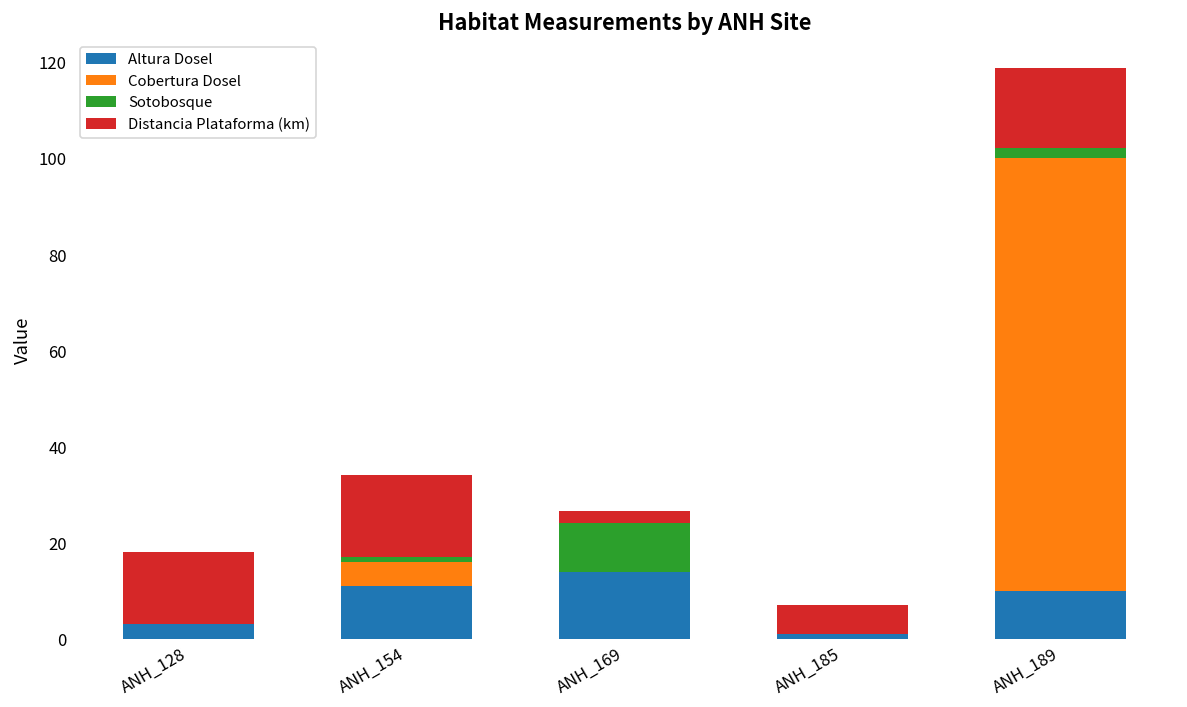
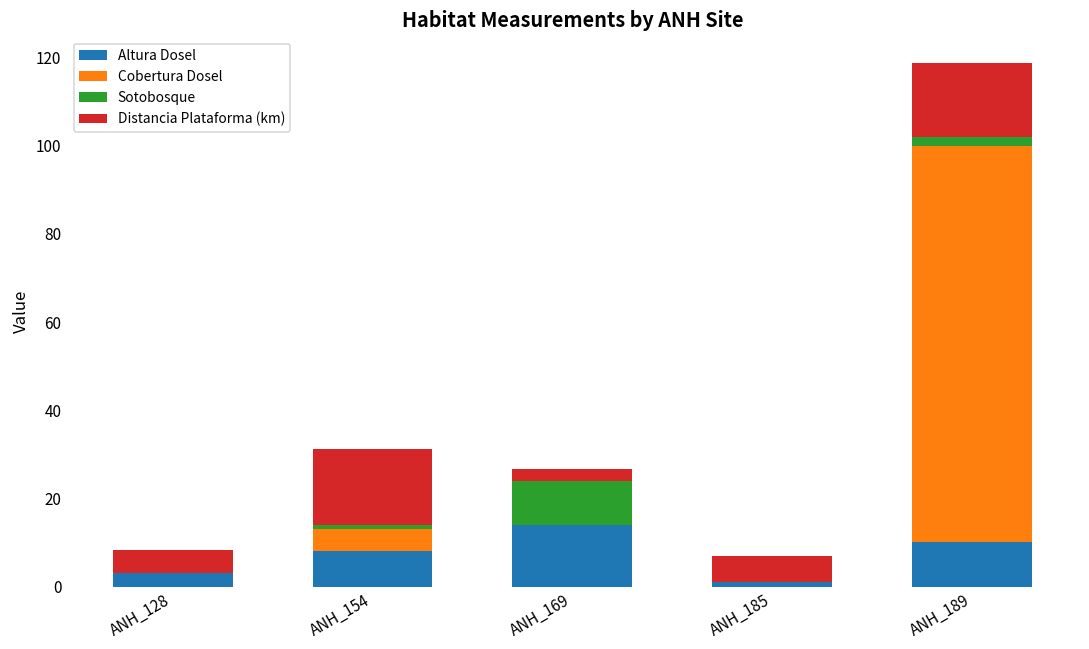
  {
    "Altura Dosel": {
      "ANH_128": 3,
-     "ANH_154": 11,
+     "ANH_154": 8,
      "ANH_169": 14,
      "ANH_185": 1,
      "ANH_189": 10
    },
    "Cobertura Dosel": {
      "ANH_128": 0,
      "ANH_154": 5,
      "ANH_169": 0,
      "ANH_185": 0,
      "ANH_189": 90
    },
    "Sotobosque": {
      "ANH_128": 0,
      "ANH_154": 1,
      "ANH_169": 10,
      "ANH_185": 0,
      "ANH_189": 2
    },
    "Distancia Plataforma (km)": {
-     "ANH_128": 15,
+     "ANH_128": 5,
      "ANH_154": 17,
      "ANH_169": 3,
      "ANH_185": 6,
      "ANH_189": 17
    }
  }
